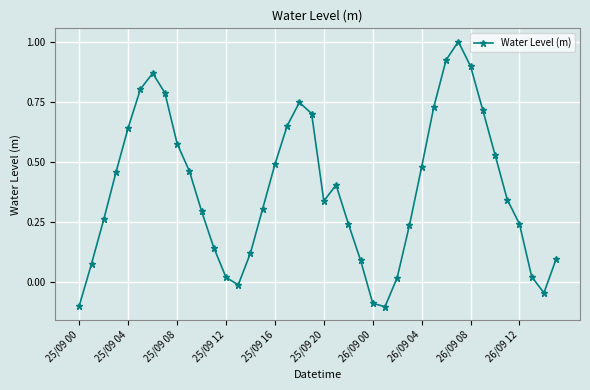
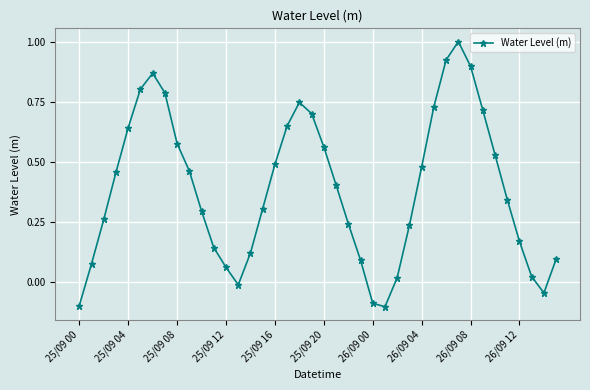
  {
    "25/09 00": -0.10,
    "25/09 04": 0.64,
    "25/09 08": 0.58,
-   "25/09 12": 0.02,
+   "25/09 12": 0.06,
    "25/09 16": 0.49,
-   "25/09 20": 0.34,
+   "25/09 20": 0.56,
    "26/09 00": -0.09,
    "26/09 04": 0.48,
    "26/09 08": 0.90,
-   "26/09 12": 0.24
+   "26/09 12": 0.17
  }
